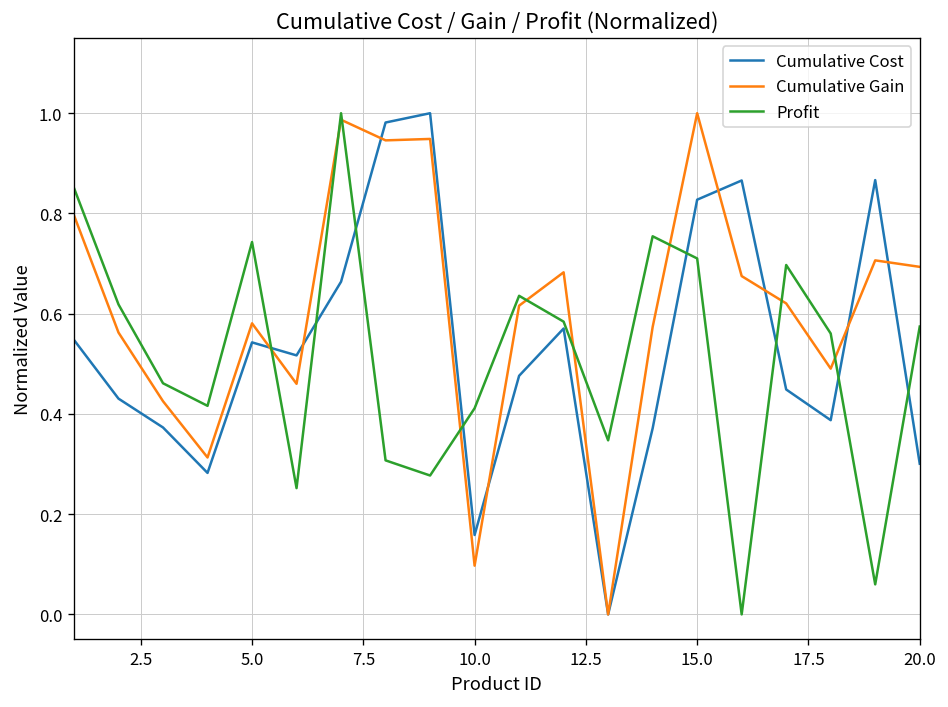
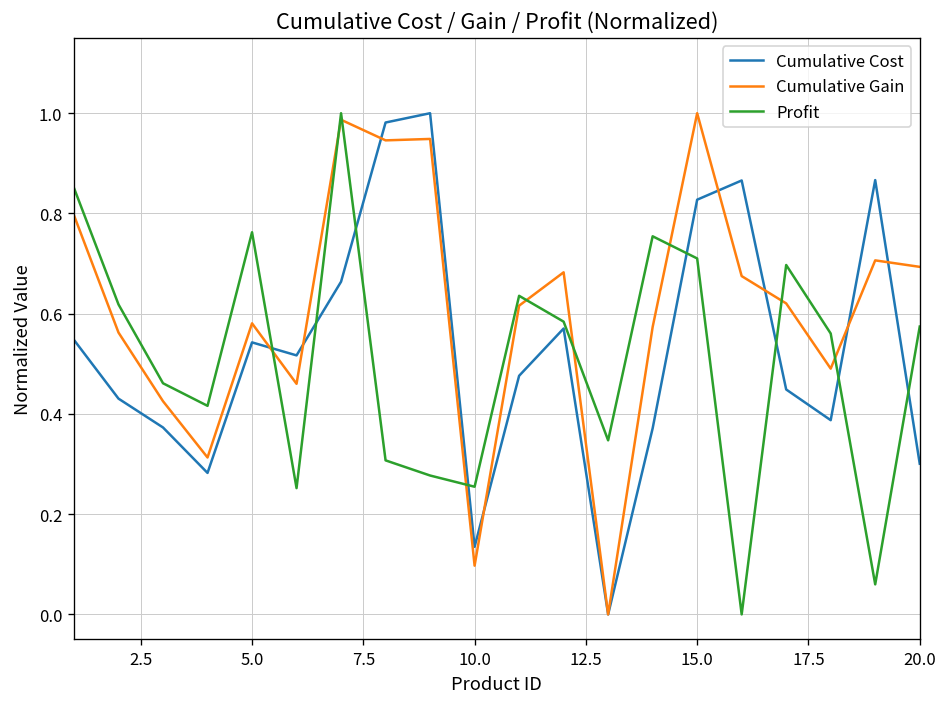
  {
    "Cumulative Cost": {
      "5.0": 0.54,
-     "10.0": 0.16,
+     "10.0": 0.13,
      "15.0": 0.83,
      "20.0": 0.30
    },
    "Cumulative Gain": {
      "5.0": 0.58,
      "10.0": 0.10,
      "15.0": 1.00,
      "20.0": 0.69
    },
    "Profit": {
-     "5.0": 0.74,
-     "10.0": 0.41,
+     "5.0": 0.76,
+     "10.0": 0.25,
      "15.0": 0.71,
      "20.0": 0.57
    }
  }
